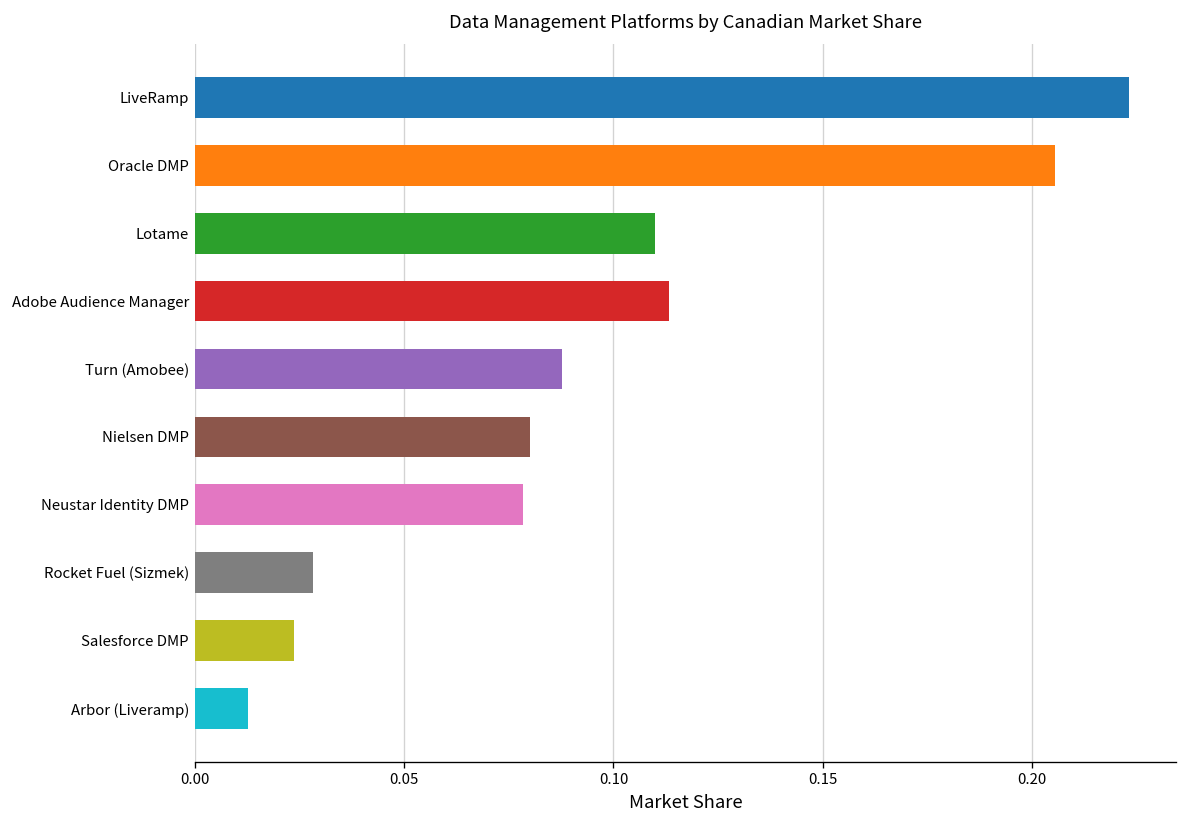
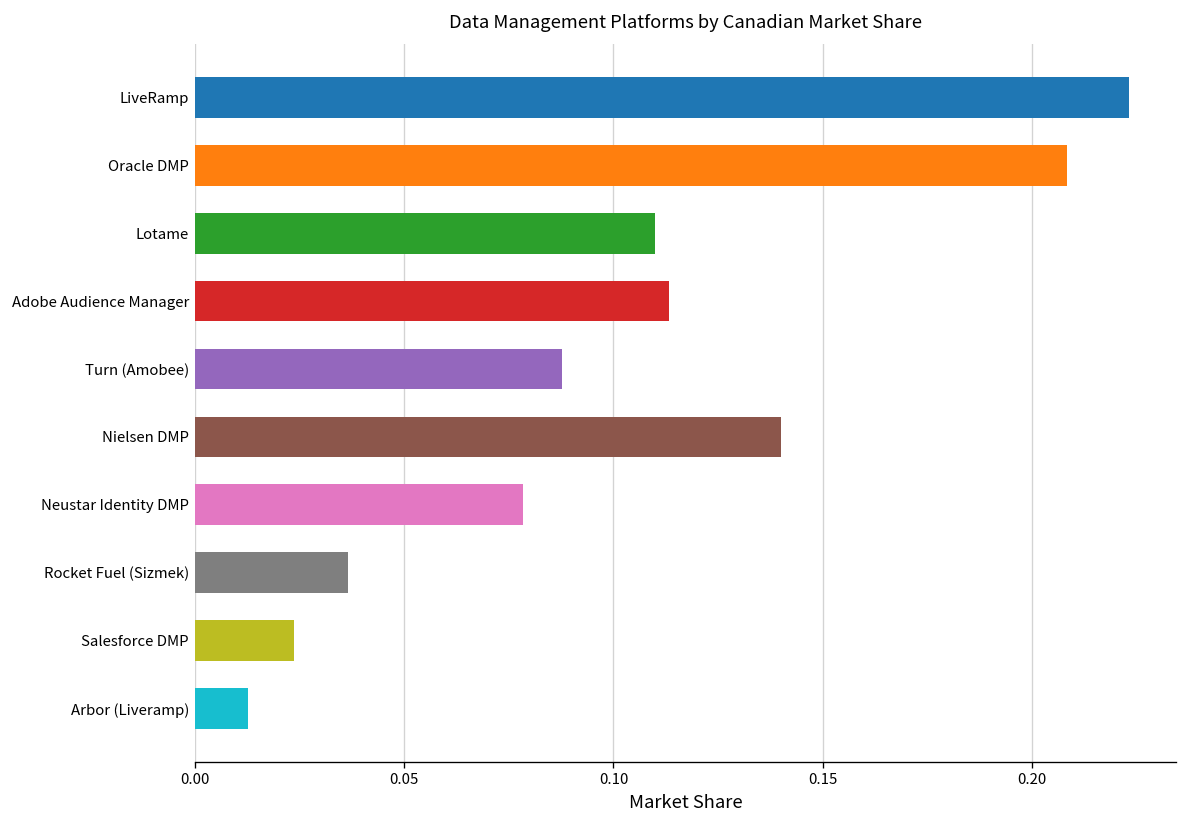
  {
    "LiveRamp": 0.223,
-   "Oracle DMP": 0.205,
+   "Oracle DMP": 0.208,
    "Lotame": 0.110,
    "Adobe Audience Manager": 0.113,
    "Turn (Amobee)": 0.088,
-   "Nielsen DMP": 0.08,
+   "Nielsen DMP": 0.14,
    "Neustar Identity DMP": 0.078,
-   "Rocket Fuel (Sizmek)": 0.028,
+   "Rocket Fuel (Sizmek)": 0.037,
    "Salesforce DMP": 0.024,
    "Arbor (Liveramp)": 0.013
  }
